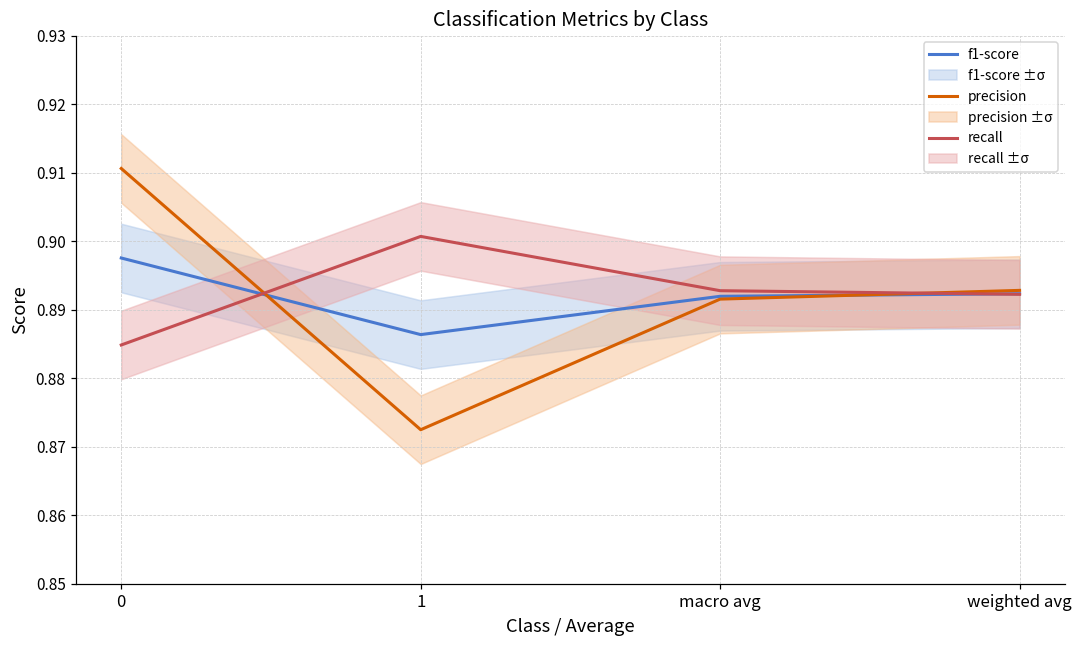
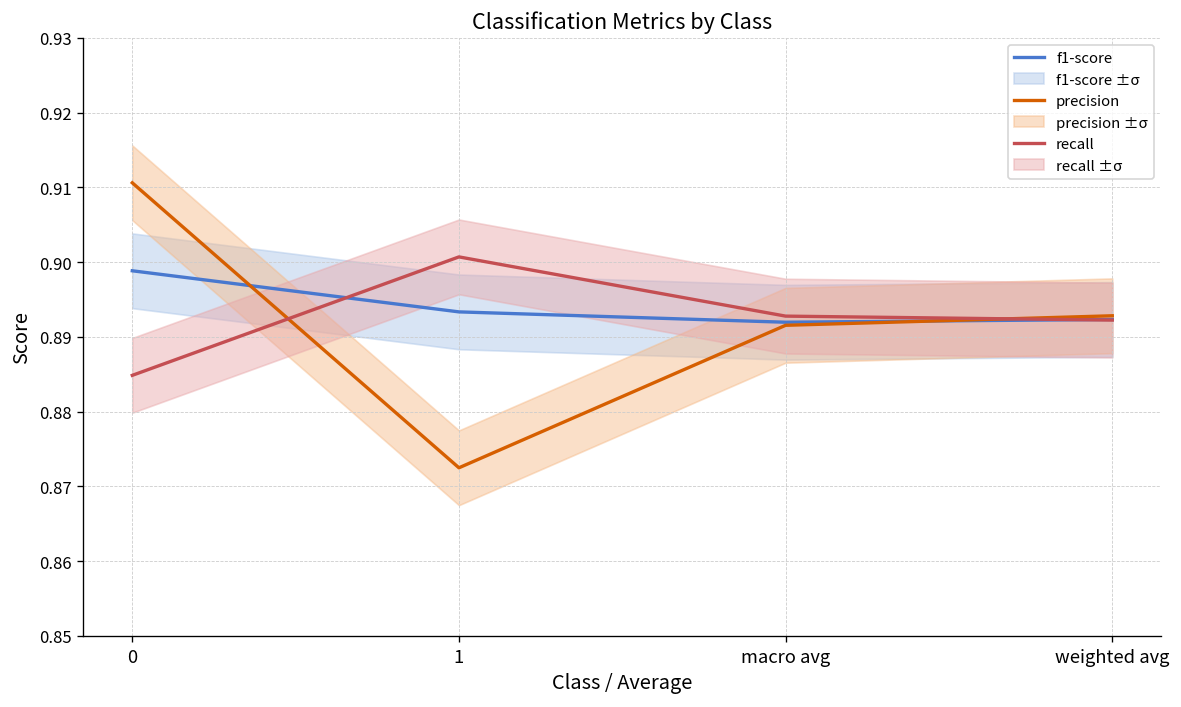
  {
    "f1-score": {
-     "0": 0.898,
-     "1": 0.886
+     "0": 0.899,
+     "1": 0.893
    },
    "precision": {
      "0": 0.911,
      "1": 0.872,
      "weighted avg": 0.893
    },
    "recall": {
      "0": 0.885,
      "1": 0.901,
      "macro avg": 0.893
    }
  }
